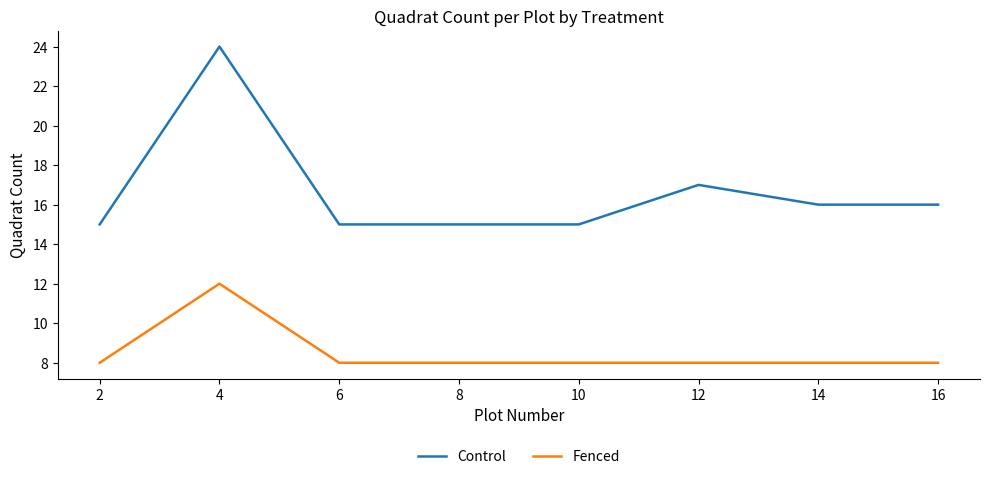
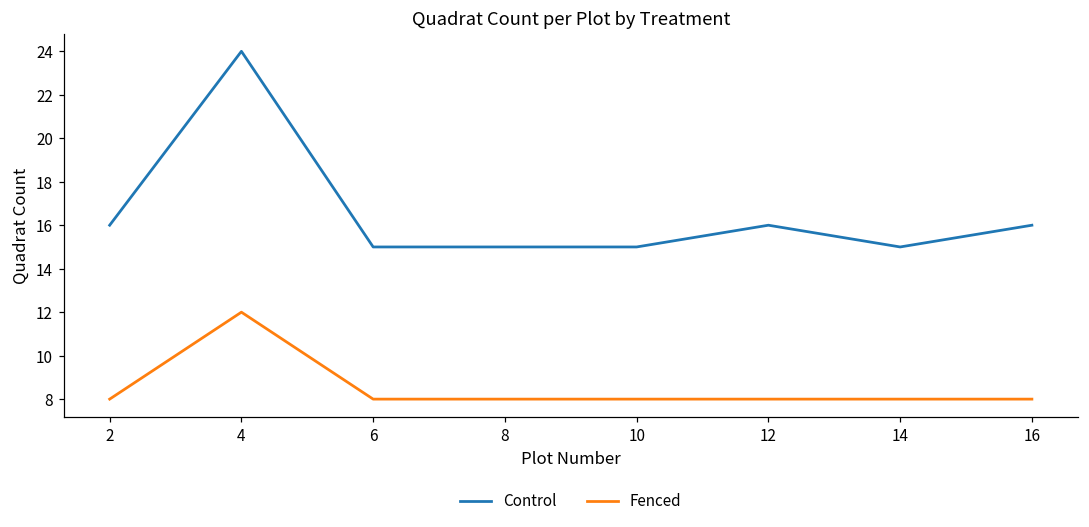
  {
    "Control": {
-     "2": 15,
+     "2": 16,
      "4": 24,
      "6": 15,
      "8": 15,
      "10": 15,
-     "12": 17,
-     "14": 16,
+     "12": 16,
+     "14": 15,
      "16": 16
    },
    "Fenced": {
      "2": 8,
      "4": 12,
      "6": 8,
      "8": 8,
      "10": 8,
      "12": 8,
      "14": 8,
      "16": 8
    }
  }
